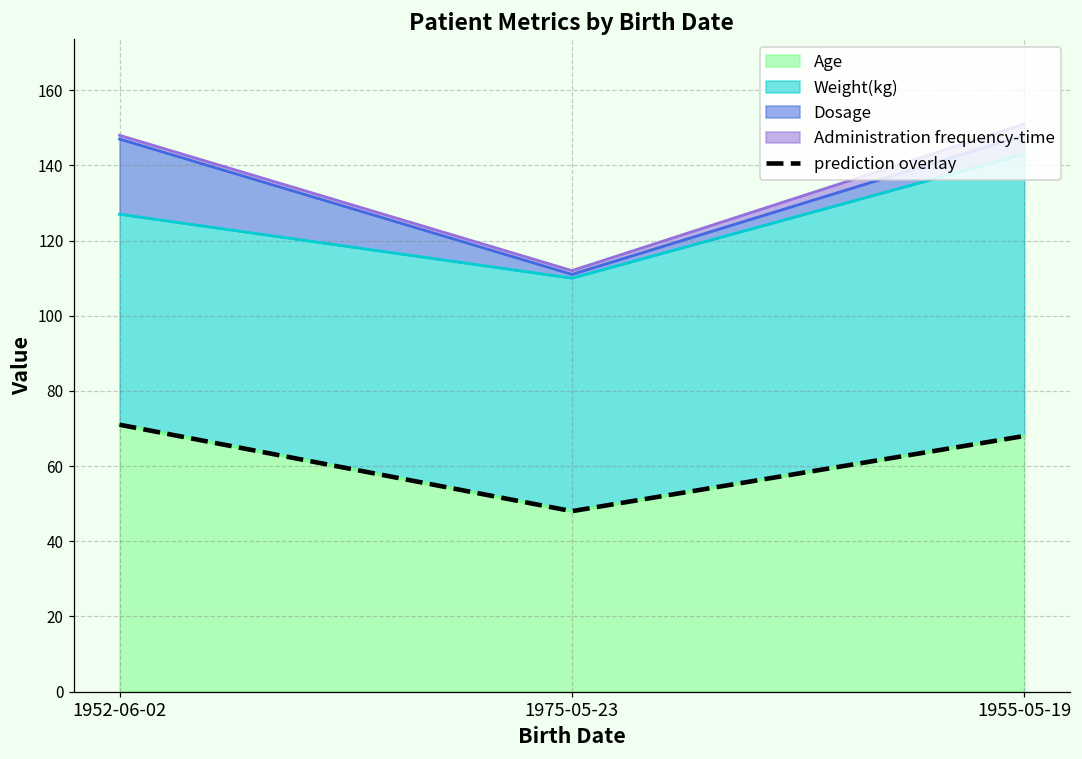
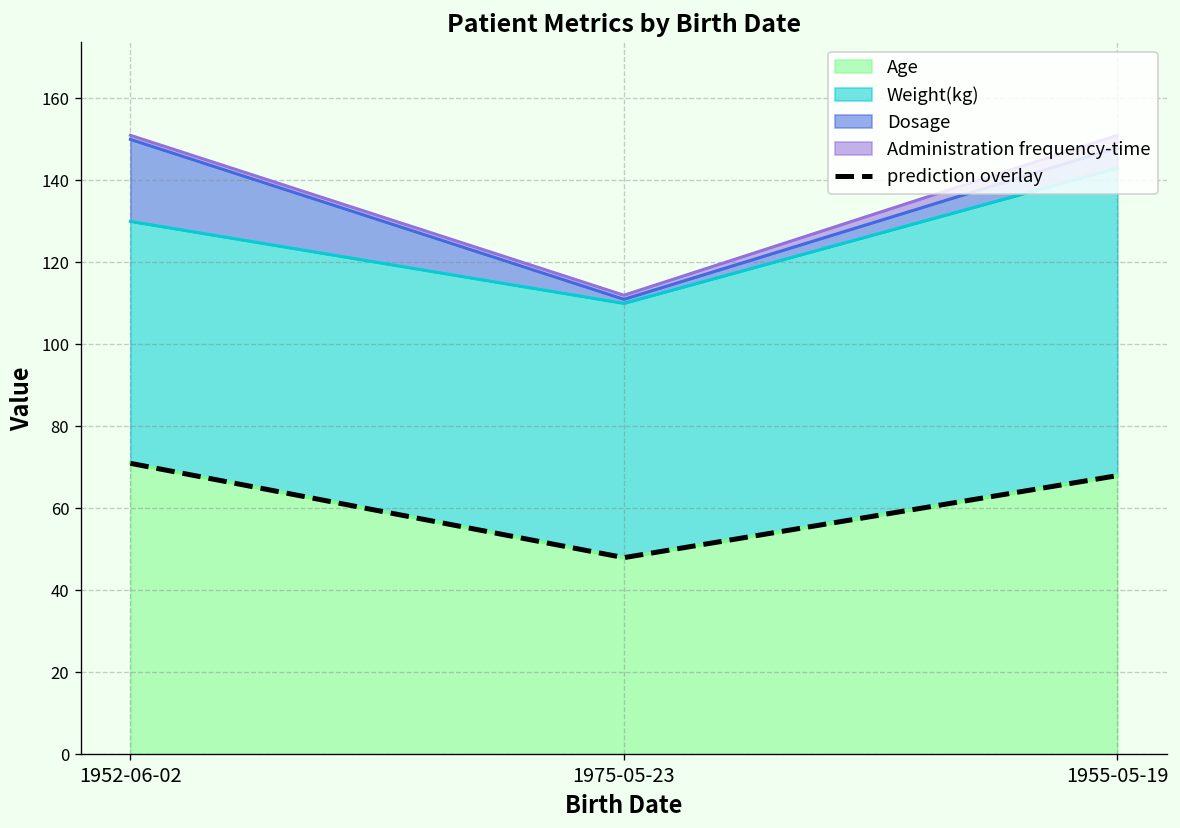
  {
    "Age": {
      "1952-06-02": 71,
      "1975-05-23": 48,
      "1955-05-19": 68
    },
    "Weight(kg)": {
-     "1952-06-02": 56,
+     "1952-06-02": 59,
      "1975-05-23": 62
    },
    "Dosage": {
      "1952-06-02": 20,
      "1975-05-23": 1
    },
    "Administration frequency-time": {
      "1952-06-02": 1,
      "1975-05-23": 1
    }
  }
